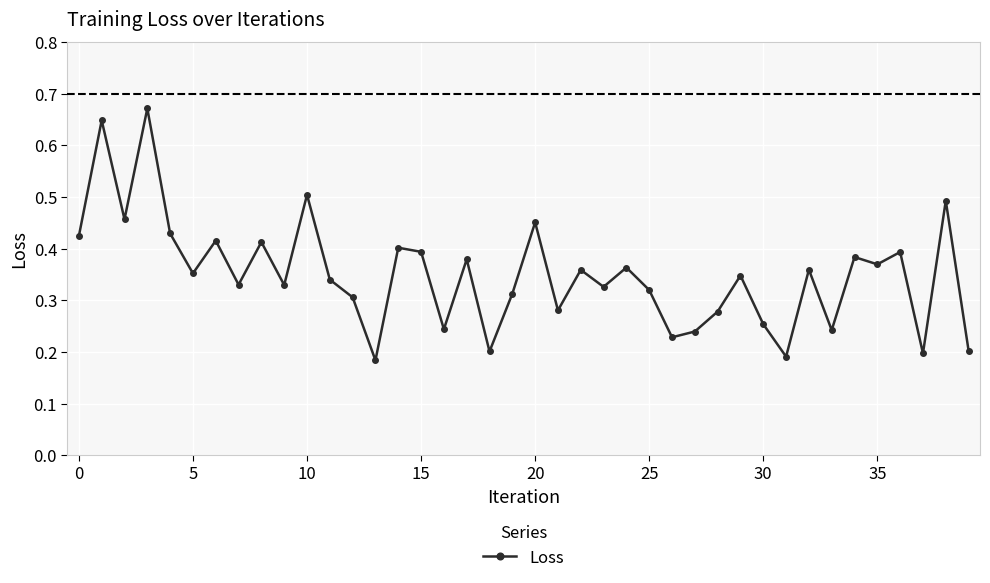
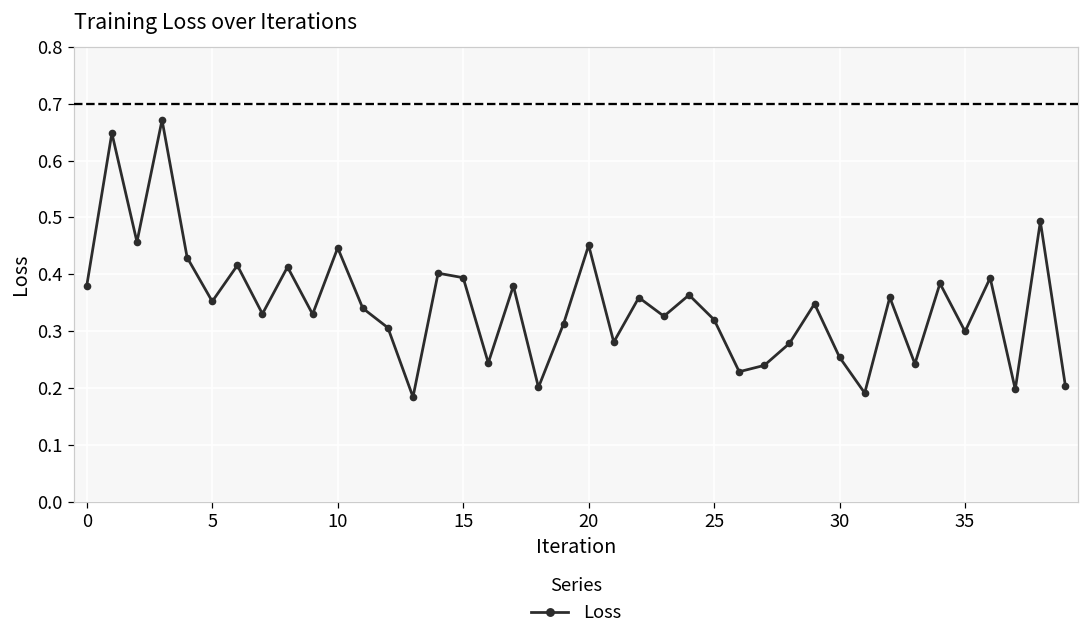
  {
-   "0": 0.42,
+   "0": 0.38,
    "5": 0.35,
-   "10": 0.50,
+   "10": 0.45,
    "15": 0.39,
    "20": 0.45,
    "25": 0.32,
    "30": 0.25,
-   "35": 0.37
+   "35": 0.30
  }
